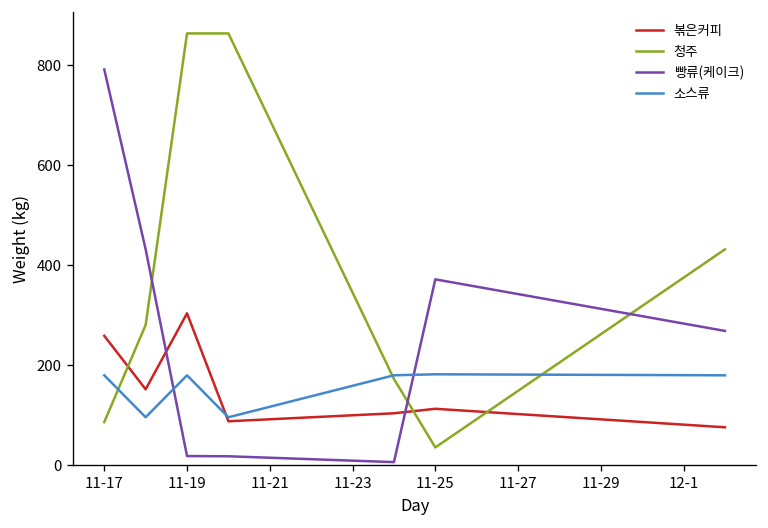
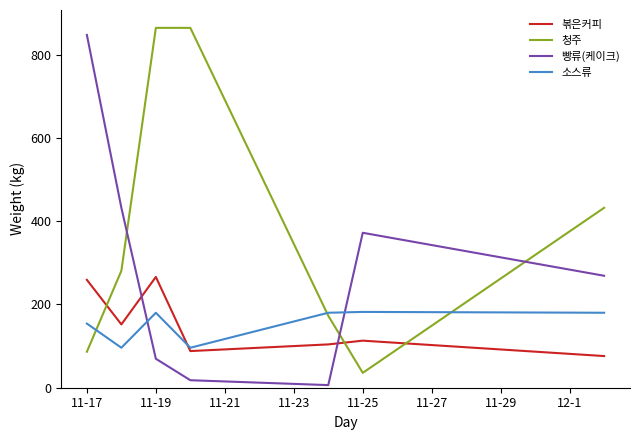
  {
    "볶은커피": {
      "11-17": 260,
-     "11-19": 300,
+     "11-19": 270,
      "11-25": 110
    },
    "청주": {
      "11-17": 90,
      "11-19": 860,
      "11-25": 40
    },
    "빵류(케이크)": {
-     "11-17": 790,
-     "11-19": 20,
+     "11-17": 850,
+     "11-19": 70,
      "11-25": 370
    },
    "소스류": {
-     "11-17": 180,
+     "11-17": 150,
      "11-19": 180,
      "11-25": 180
    }
  }
